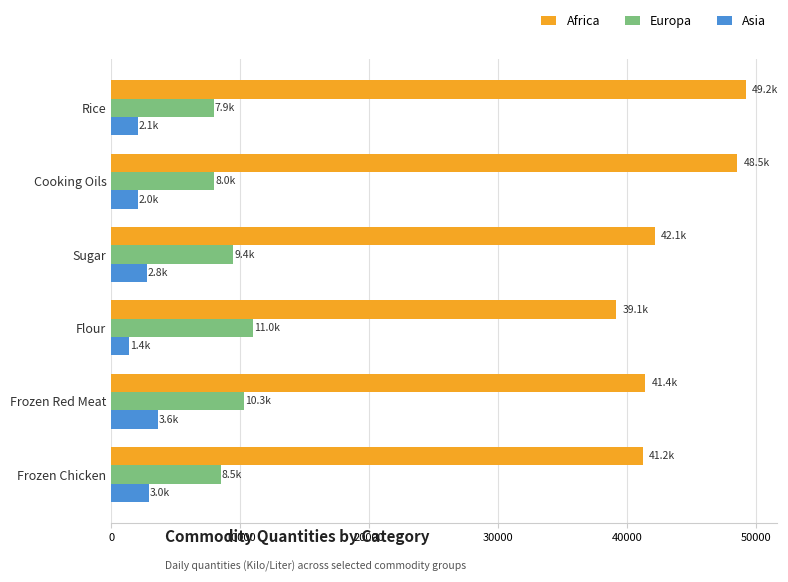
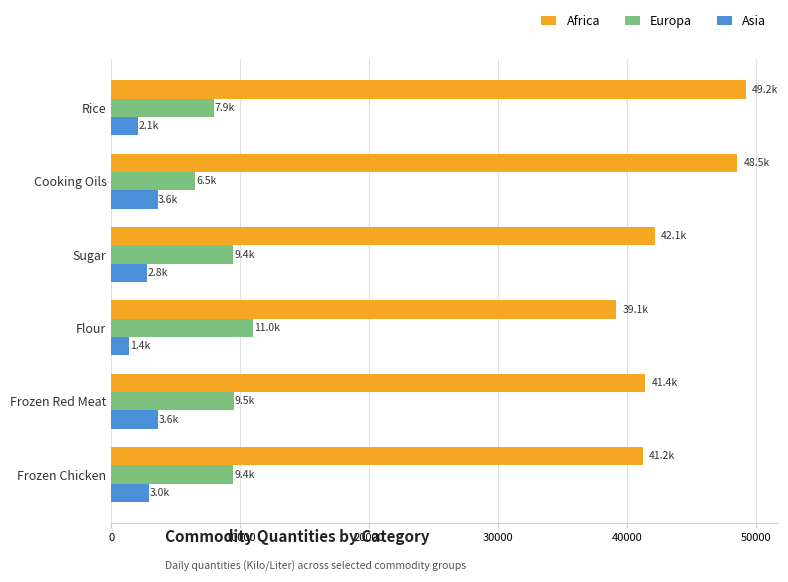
  {
    "Africa": {
      "Rice": "49.2k",
      "Cooking Oils": "48.5k",
      "Sugar": "42.1k",
      "Flour": "39.1k",
      "Frozen Red Meat": "41.4k",
      "Frozen Chicken": "41.2k"
    },
    "Europa": {
      "Rice": "7.9k",
-     "Cooking Oils": "8.0k",
+     "Cooking Oils": "6.5k",
      "Sugar": "9.4k",
      "Flour": "11.0k",
-     "Frozen Red Meat": "10.3k",
-     "Frozen Chicken": "8.5k"
+     "Frozen Red Meat": "9.5k",
+     "Frozen Chicken": "9.4k"
    },
    "Asia": {
      "Rice": "2.1k",
-     "Cooking Oils": "2.0k",
+     "Cooking Oils": "3.6k",
      "Sugar": "2.8k",
      "Flour": "1.4k",
      "Frozen Red Meat": "3.6k",
      "Frozen Chicken": "3.0k"
    }
  }
